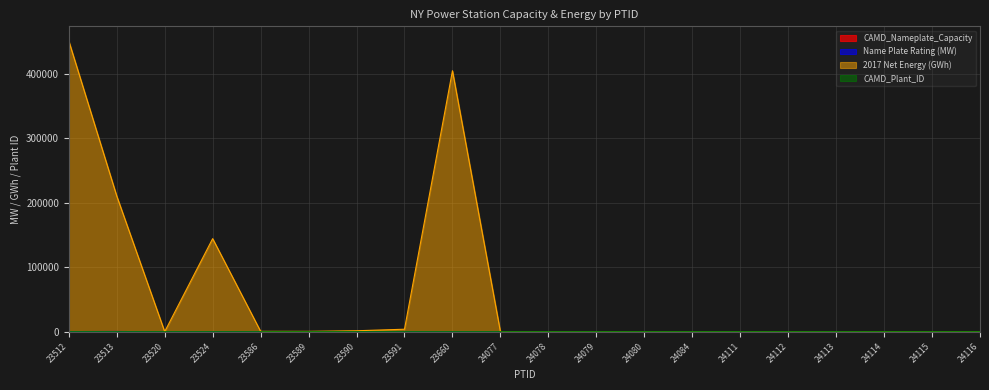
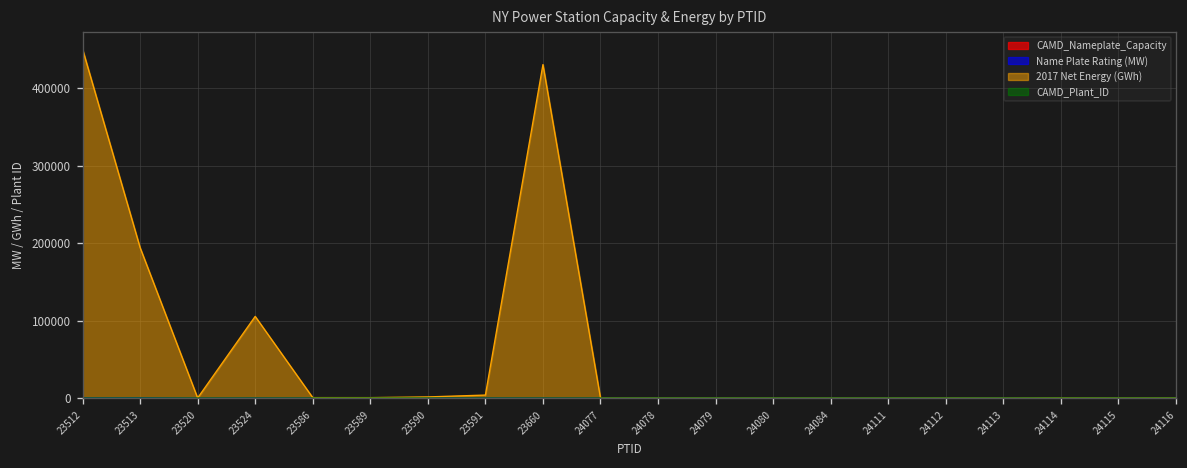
  {
    "CAMD_Plant_ID": {
      "23512": 0,
      "23513": 0,
      "23524": 0,
      "23660": 0
    },
    "2017 Net Energy (GWh)": {
      "23512": 450000,
-     "23513": 210000,
-     "23524": 140000,
-     "23660": 400000
+     "23513": 190000,
+     "23524": 110000,
+     "23660": 430000
    }
  }
